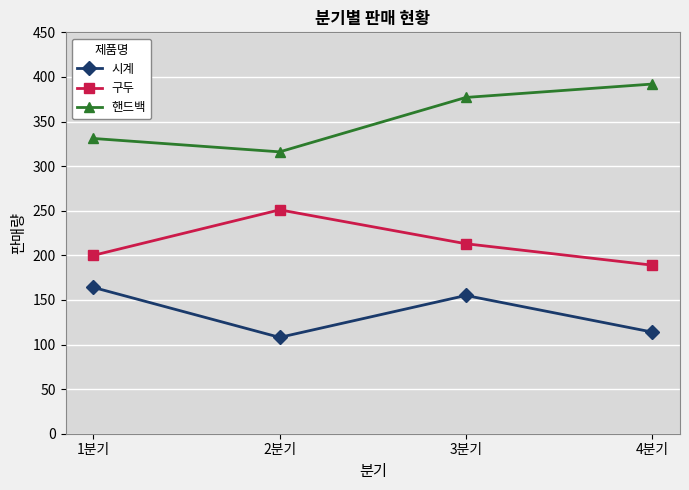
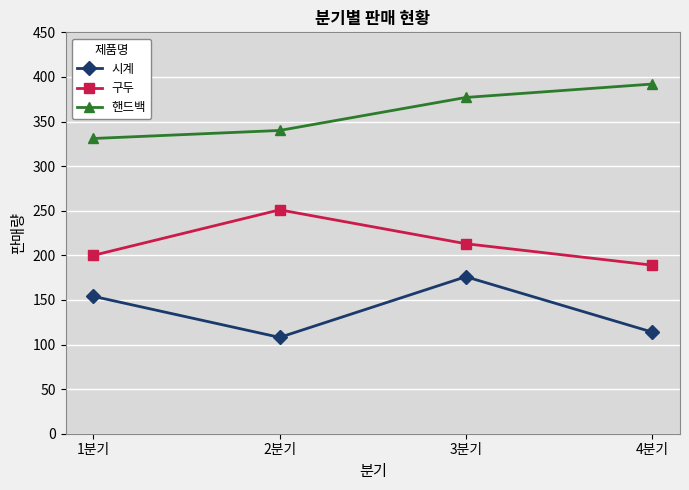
  {
    "시계": {
-     "1분기": 160,
+     "1분기": 150,
      "2분기": 110,
-     "3분기": 160,
+     "3분기": 180,
      "4분기": 110
    },
    "구두": {
      "1분기": 200,
      "2분기": 250,
      "3분기": 210,
      "4분기": 190
    },
    "핸드백": {
      "1분기": 330,
-     "2분기": 320,
+     "2분기": 340,
      "3분기": 380,
      "4분기": 390
    }
  }
